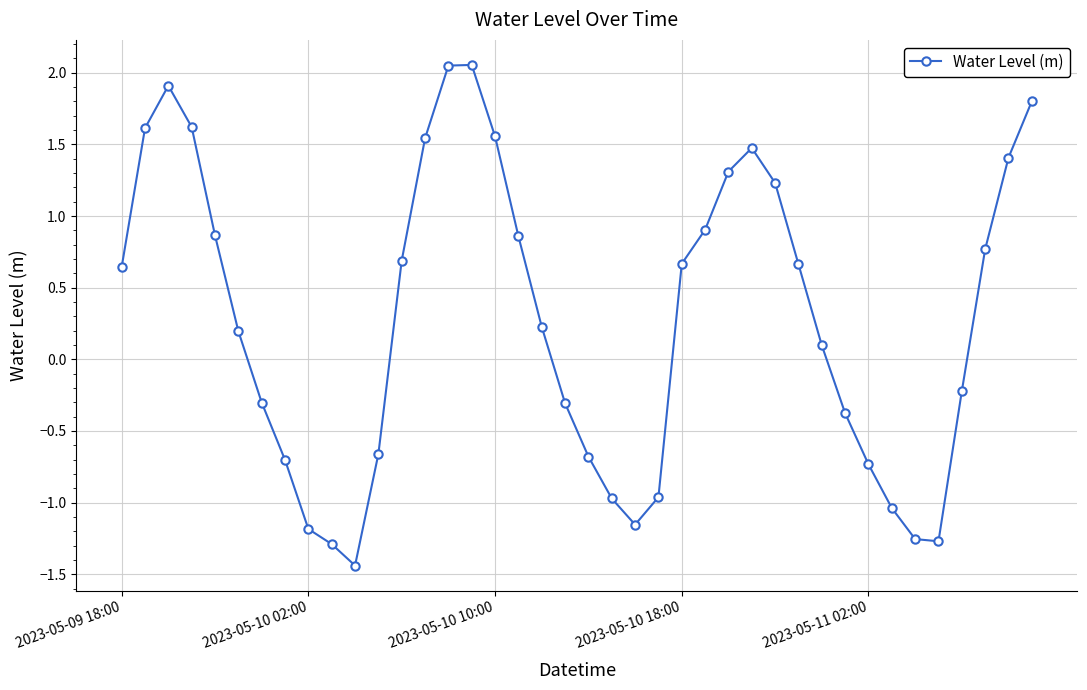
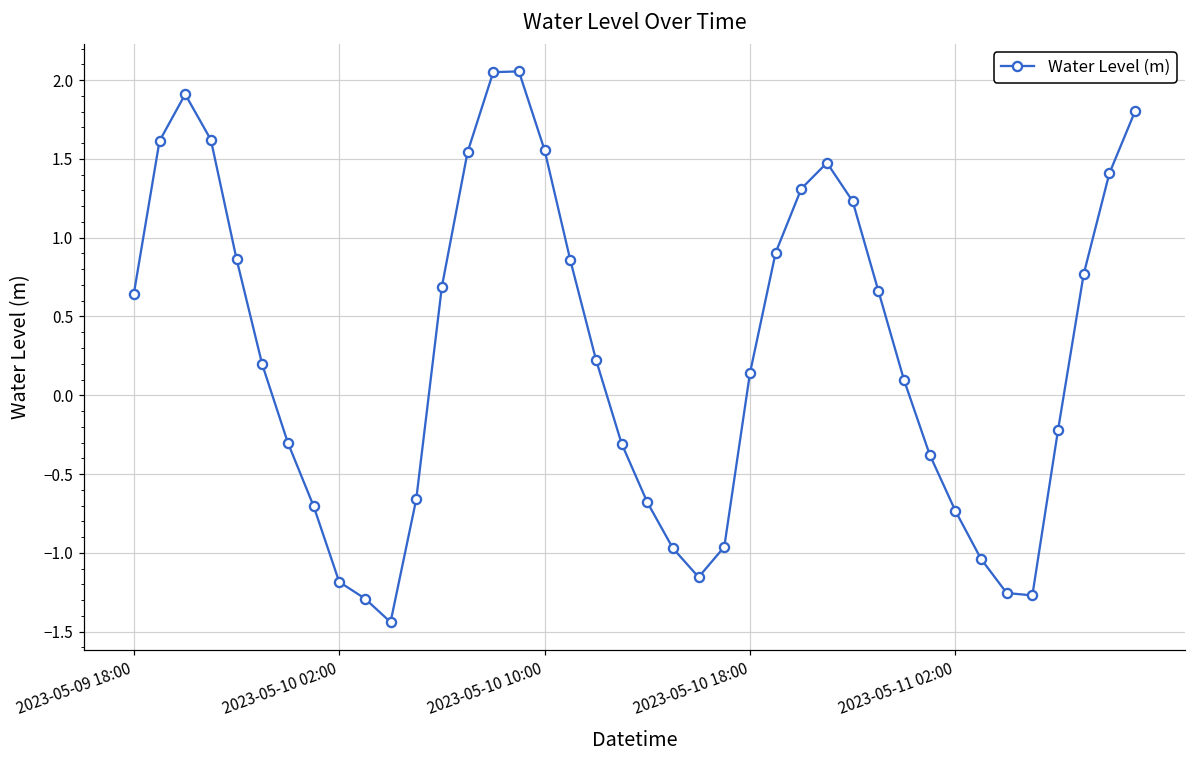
  {
    "2023-05-09 18:00": 0.64,
    "2023-05-10 02:00": -1.18,
    "2023-05-10 10:00": 1.56,
-   "2023-05-10 18:00": 0.67,
+   "2023-05-10 18:00": 0.14,
    "2023-05-11 02:00": -0.73
  }
